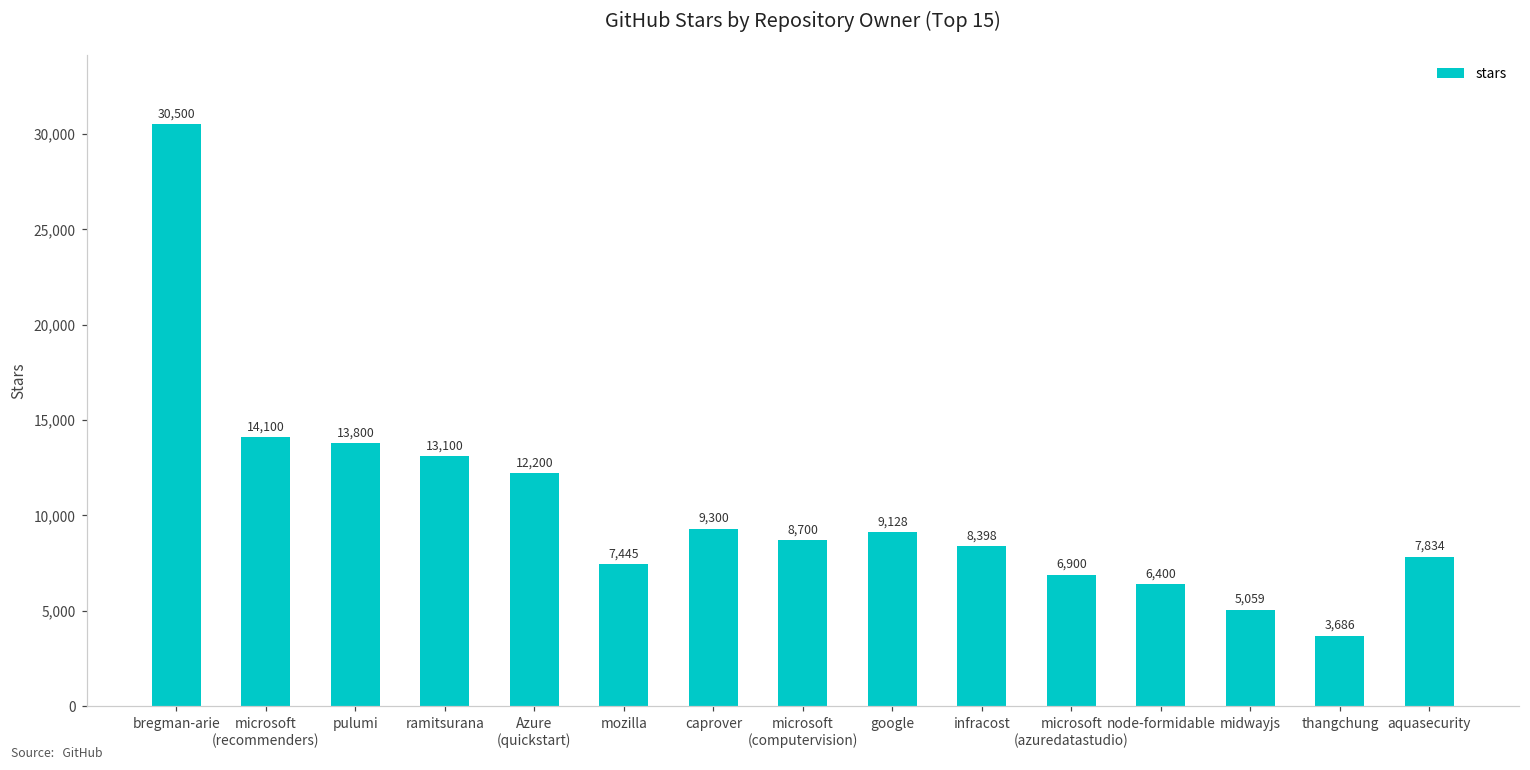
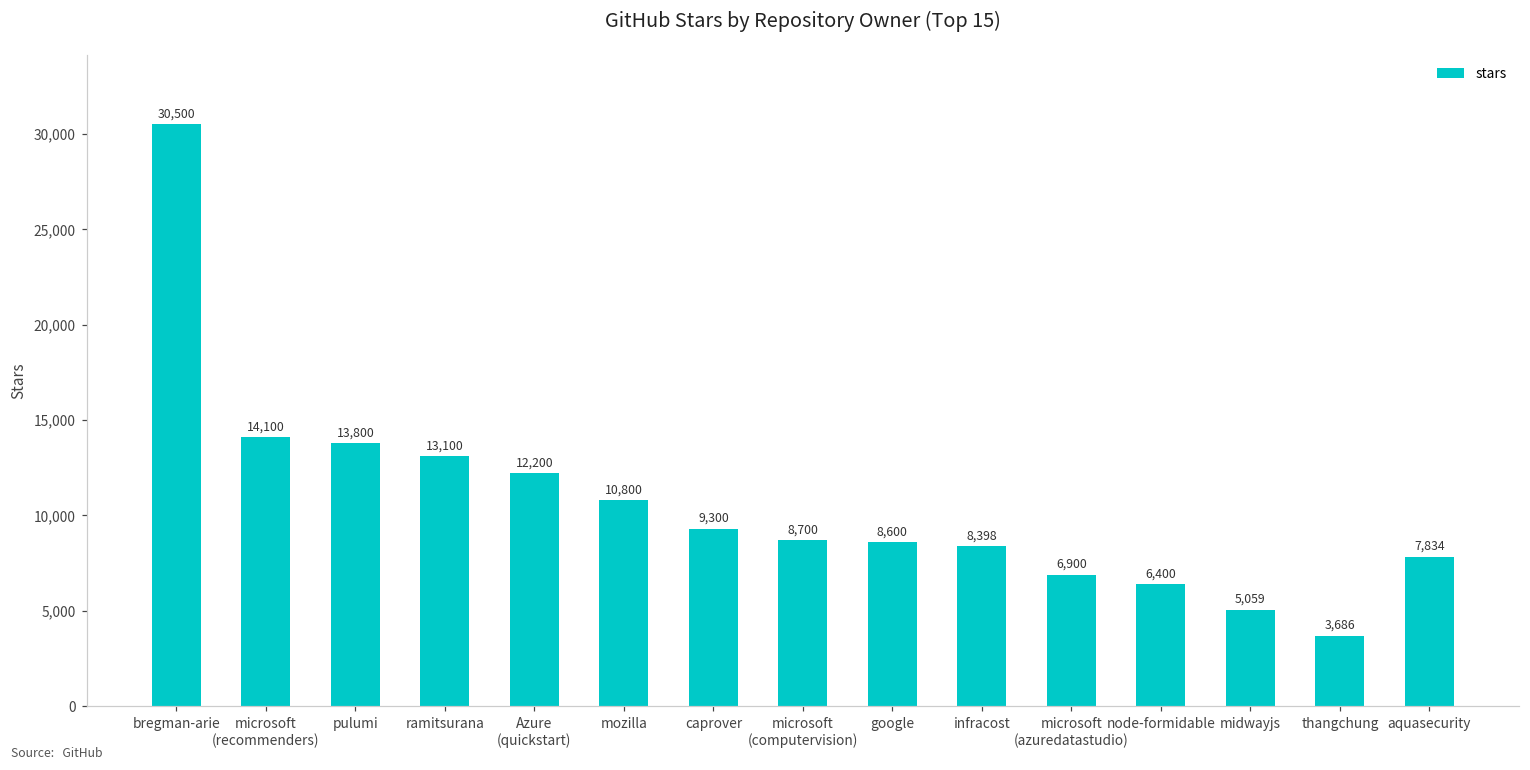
  {
    "bregman-arie": "30,500",
    "microsoft (recommenders)": "14,100",
    "pulumi": "13,800",
    "ramitsurana": "13,100",
    "Azure (quickstart)": "12,200",
-   "mozilla": "7,445",
+   "mozilla": "10,800",
    "caprover": "9,300",
    "microsoft (computervision)": "8,700",
-   "google": "9,128",
+   "google": "8,600",
    "infracost": "8,398",
    "microsoft (azuredatastudio)": "6,900",
    "midwayjs": "5,059",
    "thangchung": "3,686",
    "aquasecurity": "7,834"
  }
